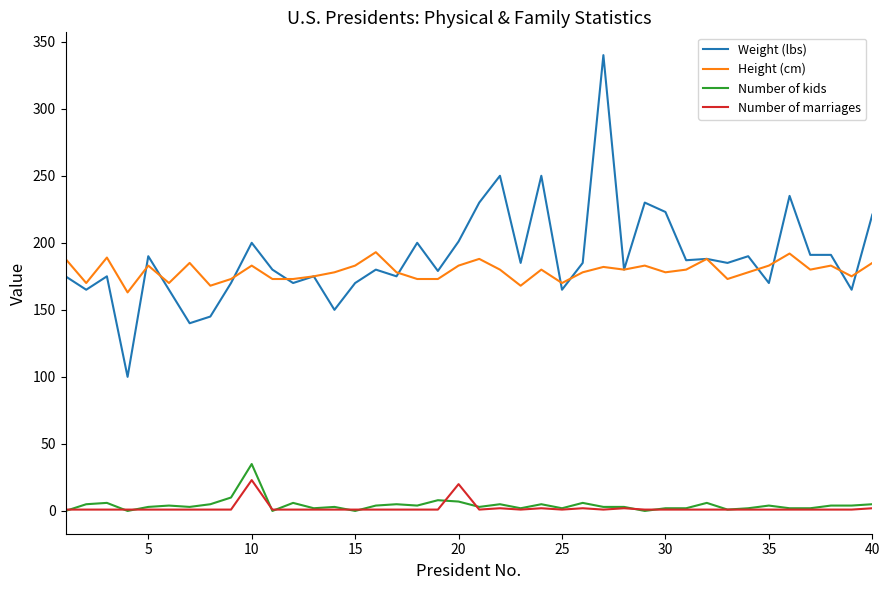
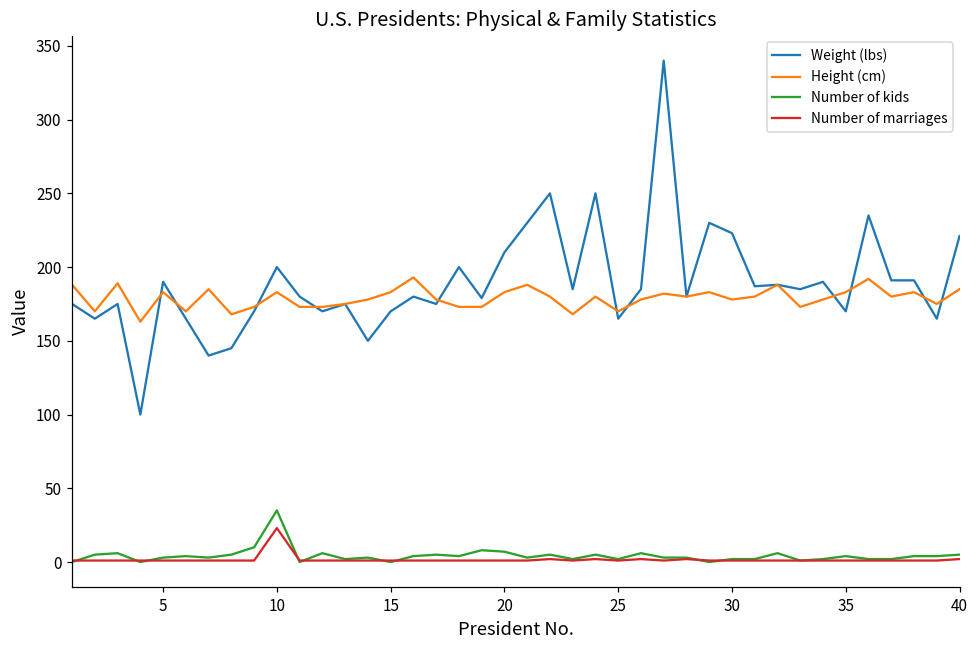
  {
    "Weight (lbs)": {
      "5": 190,
      "10": 200,
      "15": 170,
-     "20": 201,
+     "20": 210,
      "25": 165,
      "30": 223,
      "35": 170,
      "40": 221
    },
    "Height (cm)": {
      "5": 183,
      "10": 183,
      "15": 183,
      "20": 183,
      "25": 170,
      "30": 178,
      "35": 183,
      "40": 185
    },
    "Number of kids": {
      "5": 3,
      "10": 35,
      "20": 7,
      "35": 4,
      "40": 5
    },
    "Number of marriages": {
      "5": 1,
      "10": 23,
-     "20": 20,
+     "20": 1,
      "35": 1,
      "40": 2
    }
  }
